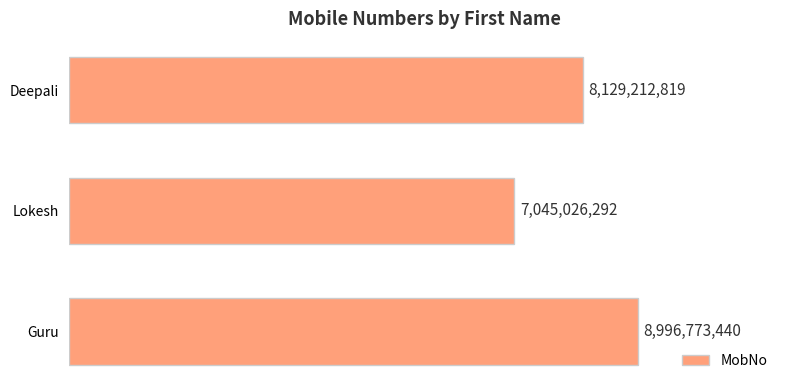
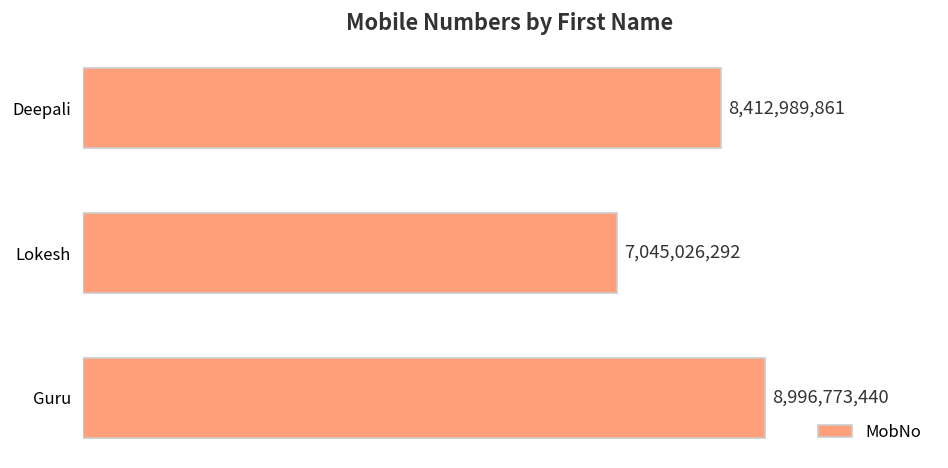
  {
-   "Deepali": "8,129,212,819",
+   "Deepali": "8,412,989,861",
    "Lokesh": "7,045,026,292",
    "Guru": "8,996,773,440"
  }
